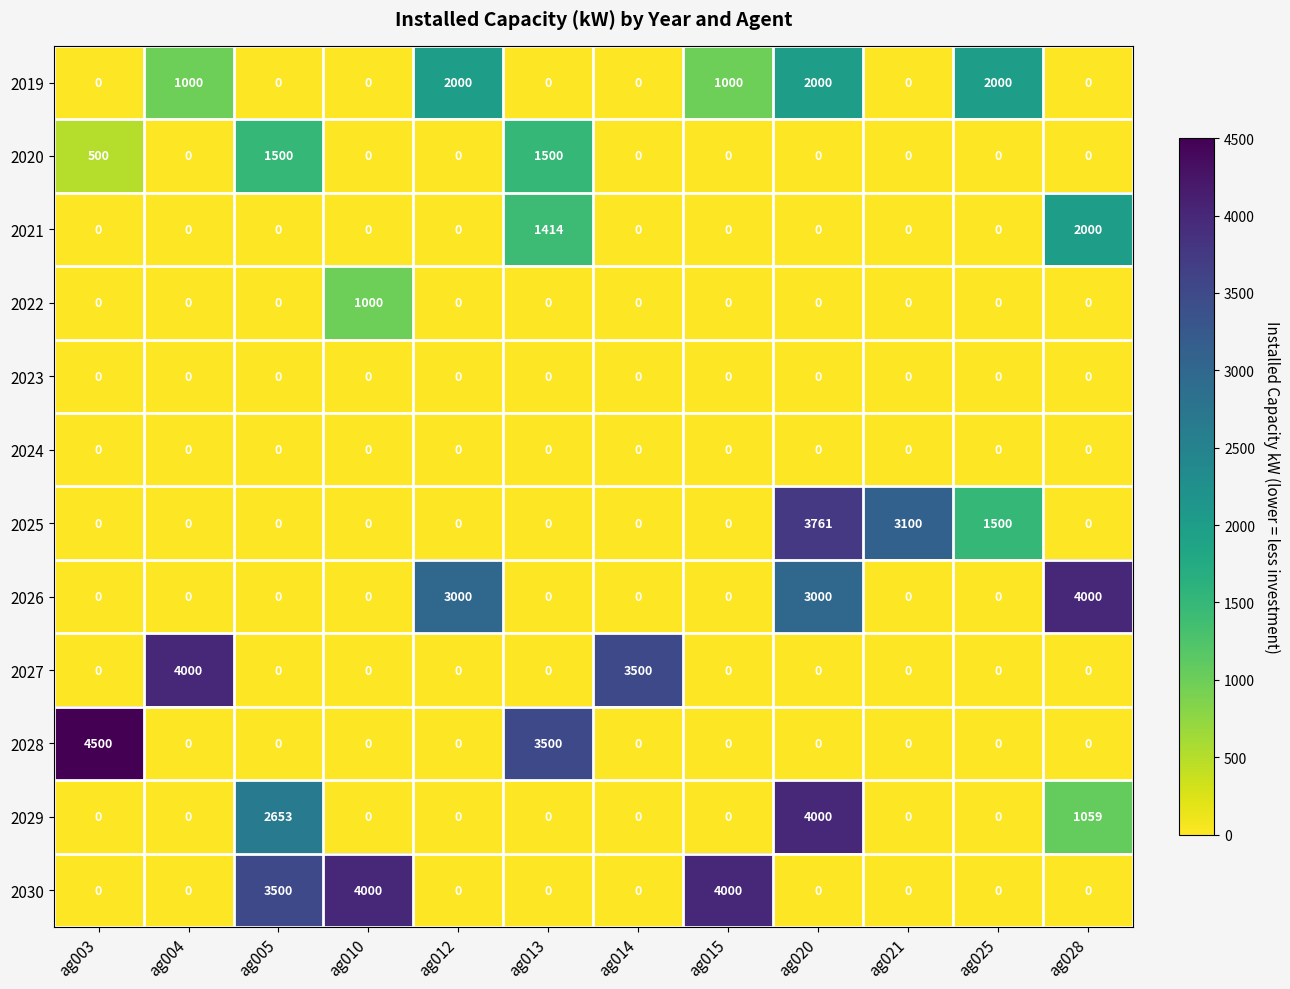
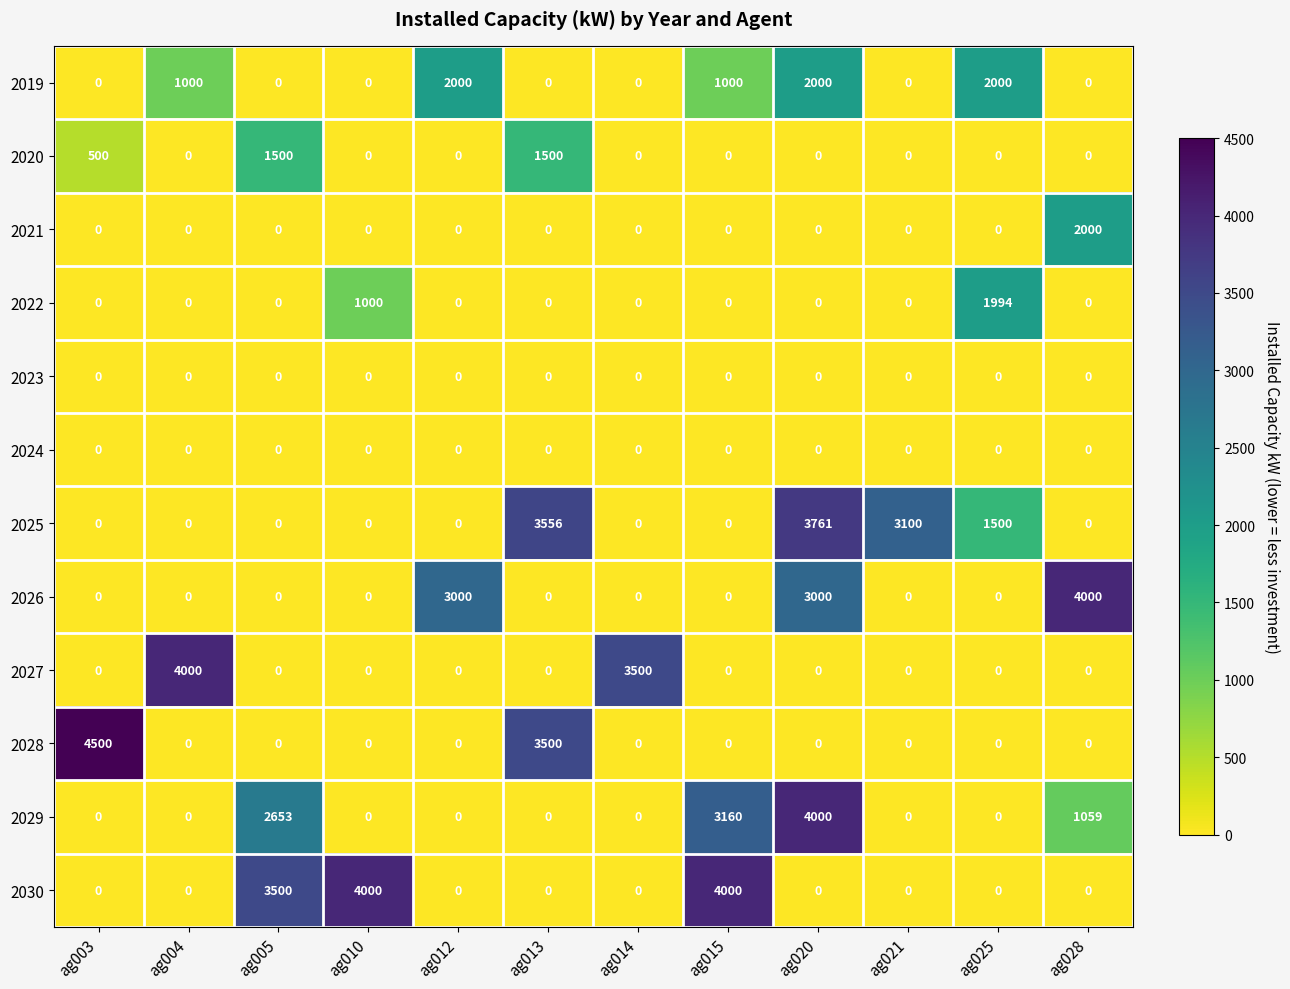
  {
    "2019": {
      "ag003": 0,
      "ag004": 1000,
      "ag005": 0,
      "ag010": 0,
      "ag012": 2000,
      "ag013": 0,
      "ag014": 0,
      "ag015": 1000,
      "ag020": 2000,
      "ag021": 0,
      "ag025": 2000,
      "ag028": 0
    },
    "2020": {
      "ag003": 500,
      "ag004": 0,
      "ag005": 1500,
      "ag010": 0,
      "ag012": 0,
      "ag013": 1500,
      "ag014": 0,
      "ag015": 0,
      "ag020": 0,
      "ag021": 0,
      "ag025": 0,
      "ag028": 0
    },
    "2021": {
      "ag003": 0,
      "ag004": 0,
      "ag005": 0,
      "ag010": 0,
      "ag012": 0,
-     "ag013": 1414,
+     "ag013": 0,
      "ag014": 0,
      "ag015": 0,
      "ag020": 0,
      "ag021": 0,
      "ag025": 0,
      "ag028": 2000
    },
    "2022": {
      "ag003": 0,
      "ag004": 0,
      "ag005": 0,
      "ag010": 1000,
      "ag012": 0,
      "ag013": 0,
      "ag014": 0,
      "ag015": 0,
      "ag020": 0,
      "ag021": 0,
-     "ag025": 0,
+     "ag025": 1994,
      "ag028": 0
    },
    "2023": {
      "ag003": 0,
      "ag004": 0,
      "ag005": 0,
      "ag010": 0,
      "ag012": 0,
      "ag013": 0,
      "ag014": 0,
      "ag015": 0,
      "ag020": 0,
      "ag021": 0,
      "ag025": 0,
      "ag028": 0
    },
    "2024": {
      "ag003": 0,
      "ag004": 0,
      "ag005": 0,
      "ag010": 0,
      "ag012": 0,
      "ag013": 0,
      "ag014": 0,
      "ag015": 0,
      "ag020": 0,
      "ag021": 0,
      "ag025": 0,
      "ag028": 0
    },
    "2025": {
      "ag003": 0,
      "ag004": 0,
      "ag005": 0,
      "ag010": 0,
      "ag012": 0,
-     "ag013": 0,
+     "ag013": 3556,
      "ag014": 0,
      "ag015": 0,
      "ag020": 3761,
      "ag021": 3100,
      "ag025": 1500,
      "ag028": 0
    },
    "2026": {
      "ag003": 0,
      "ag004": 0,
      "ag005": 0,
      "ag010": 0,
      "ag012": 3000,
      "ag013": 0,
      "ag014": 0,
      "ag015": 0,
      "ag020": 3000,
      "ag021": 0,
      "ag025": 0,
      "ag028": 4000
    },
    "2027": {
      "ag003": 0,
      "ag004": 4000,
      "ag005": 0,
      "ag010": 0,
      "ag012": 0,
      "ag013": 0,
      "ag014": 3500,
      "ag015": 0,
      "ag020": 0,
      "ag021": 0,
      "ag025": 0,
      "ag028": 0
    },
    "2028": {
      "ag003": 4500,
      "ag004": 0,
      "ag005": 0,
      "ag010": 0,
      "ag012": 0,
      "ag013": 3500,
      "ag014": 0,
      "ag015": 0,
      "ag020": 0,
      "ag021": 0,
      "ag025": 0,
      "ag028": 0
    },
    "2029": {
      "ag003": 0,
      "ag004": 0,
      "ag005": 2653,
      "ag010": 0,
      "ag012": 0,
      "ag013": 0,
      "ag014": 0,
-     "ag015": 0,
+     "ag015": 3160,
      "ag020": 4000,
      "ag021": 0,
      "ag025": 0,
      "ag028": 1059
    },
    "2030": {
      "ag003": 0,
      "ag004": 0,
      "ag005": 3500,
      "ag010": 4000,
      "ag012": 0,
      "ag013": 0,
      "ag014": 0,
      "ag015": 4000,
      "ag020": 0,
      "ag021": 0,
      "ag025": 0,
      "ag028": 0
    }
  }
